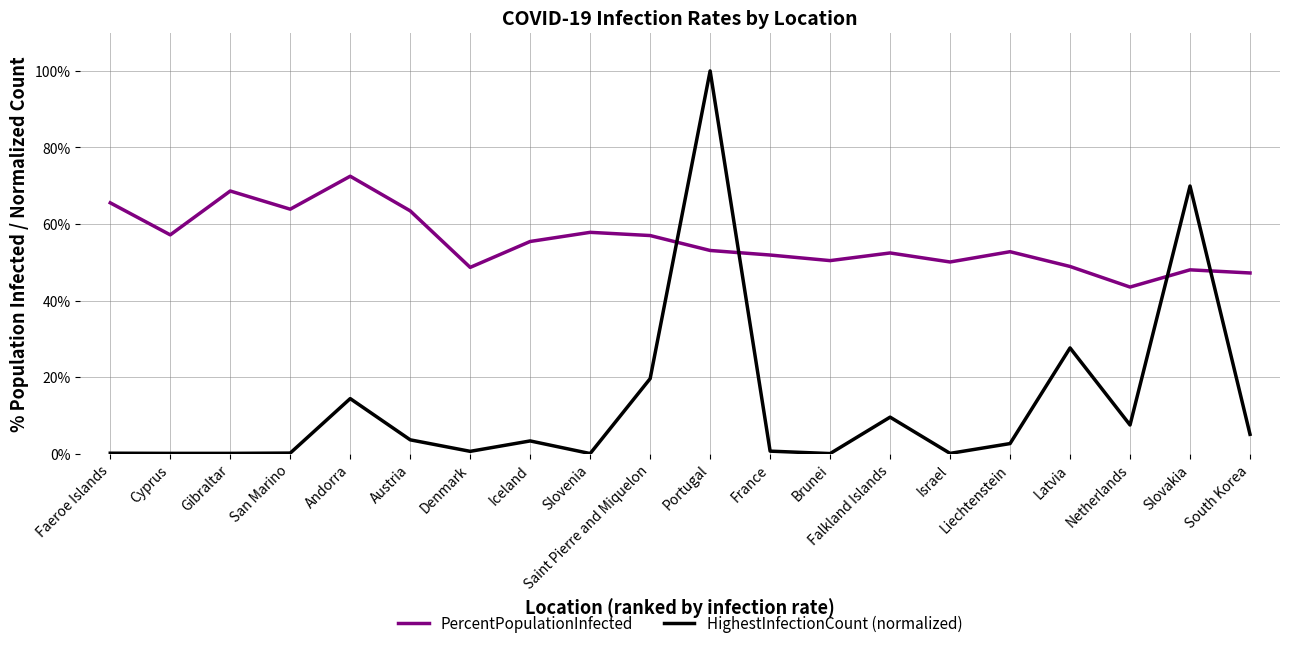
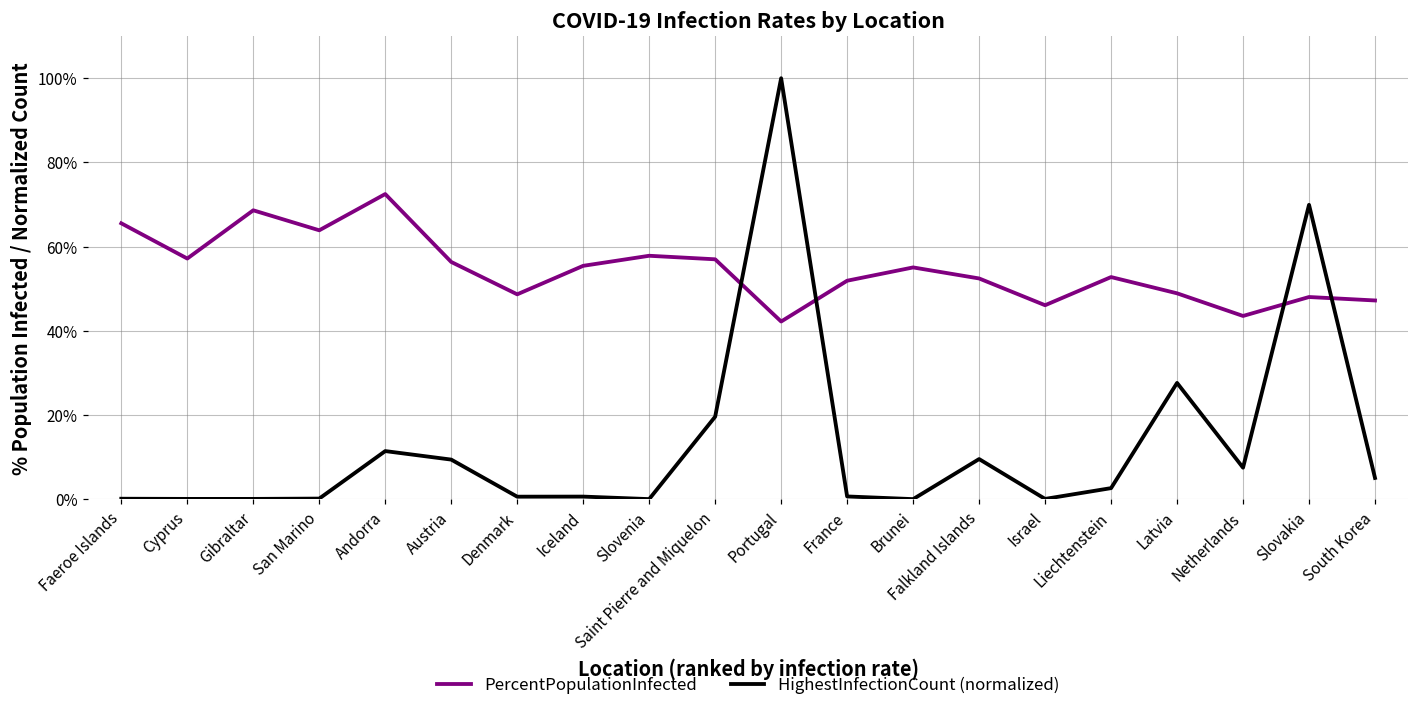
  {
    "PercentPopulationInfected": {
      "Faeroe Islands": "66%",
      "Cyprus": "57%",
      "Gibraltar": "69%",
      "San Marino": "64%",
      "Andorra": "72%",
-     "Austria": "63%",
+     "Austria": "56%",
      "Denmark": "49%",
      "Iceland": "55%",
      "Slovenia": "58%",
      "Saint Pierre and Miquelon": "57%",
-     "Portugal": "53%",
+     "Portugal": "42%",
      "France": "52%",
-     "Brunei": "50%",
+     "Brunei": "55%",
      "Falkland Islands": "52%",
-     "Israel": "50%",
+     "Israel": "46%",
      "Liechtenstein": "53%",
      "Latvia": "49%",
      "Netherlands": "44%",
      "Slovakia": "48%",
      "South Korea": "47%"
    },
    "HighestInfectionCount (normalized)": {
      "Faeroe Islands": "0%",
      "Cyprus": "0%",
      "Gibraltar": "0%",
      "San Marino": "0%",
-     "Andorra": "14%",
-     "Austria": "4%",
+     "Andorra": "11%",
+     "Austria": "9%",
      "Denmark": "1%",
-     "Iceland": "3%",
+     "Iceland": "1%",
      "Slovenia": "0%",
      "Saint Pierre and Miquelon": "20%",
      "Portugal": "100%",
      "France": "1%",
      "Brunei": "0%",
      "Falkland Islands": "10%",
      "Israel": "0%",
      "Liechtenstein": "3%",
      "Latvia": "28%",
      "Netherlands": "7%",
      "Slovakia": "70%",
      "South Korea": "5%"
    }
  }
